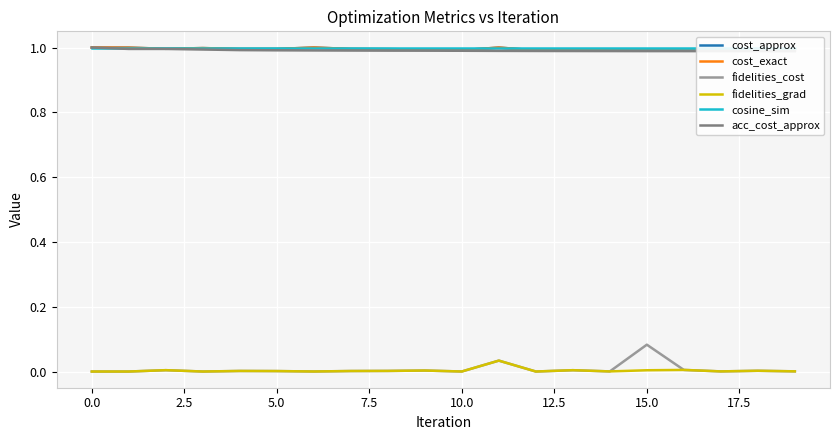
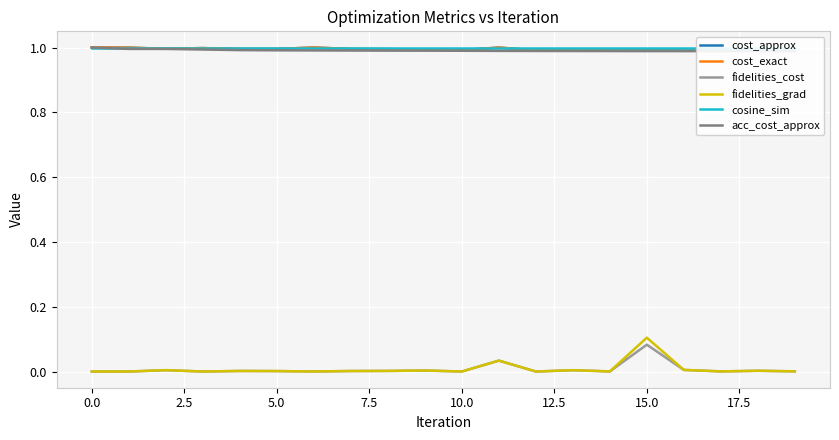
  {
    "fidelities_grad": {
-     "15.0": 0.00
+     "15.0": 0.10
    },
    "cosine_sim": {
      "10.0": 1.00,
      "15.0": 1.00
    }
  }
